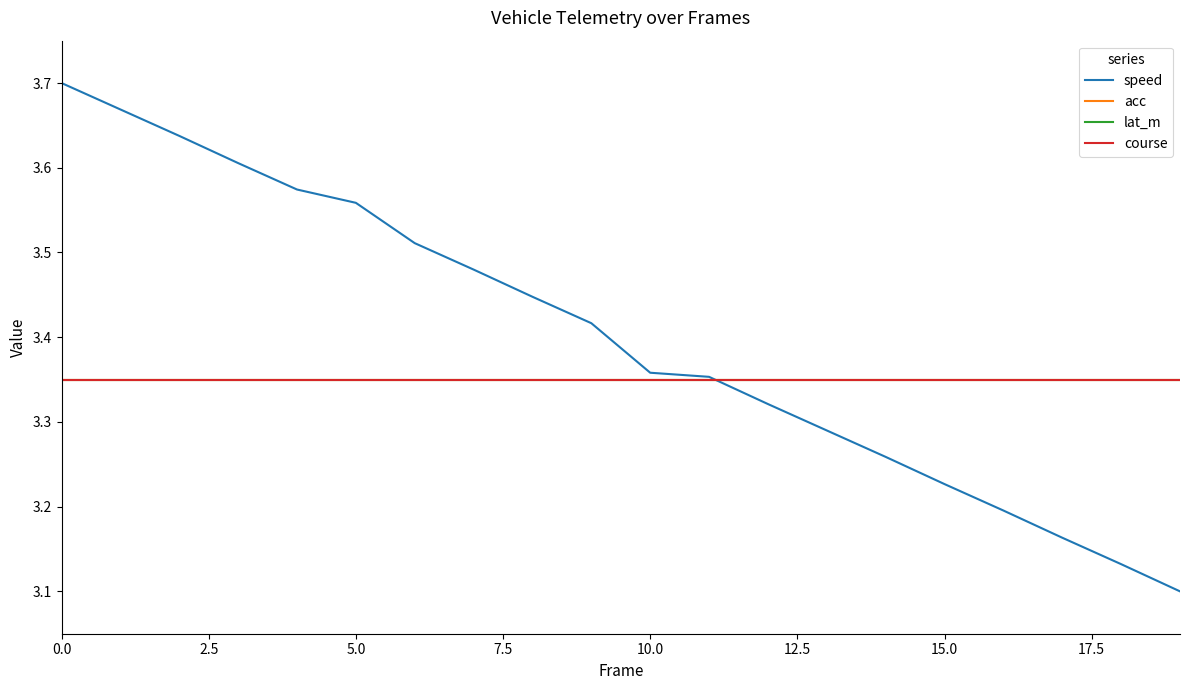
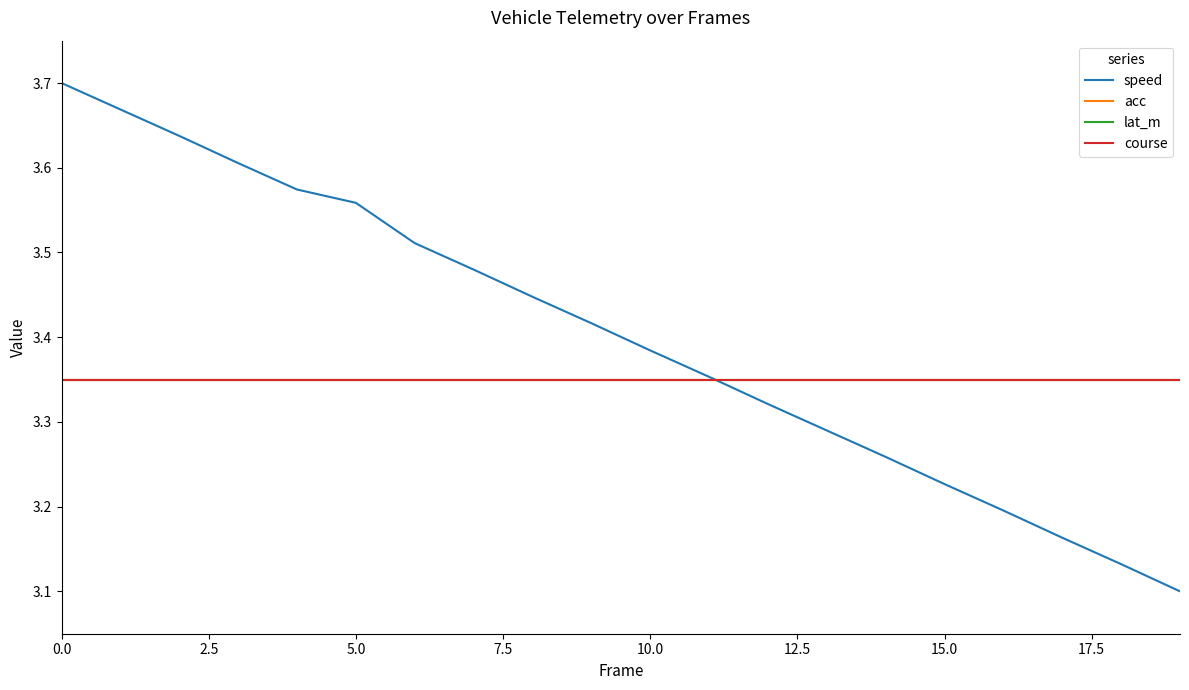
  {
    "speed": {
      "0.0": 3.70,
      "5.0": 3.56,
-     "10.0": 3.36,
+     "10.0": 3.38,
      "15.0": 3.23
    },
    "course": {
      "0.0": 3.35,
      "5.0": 3.35,
      "10.0": 3.35,
      "15.0": 3.35
    }
  }
